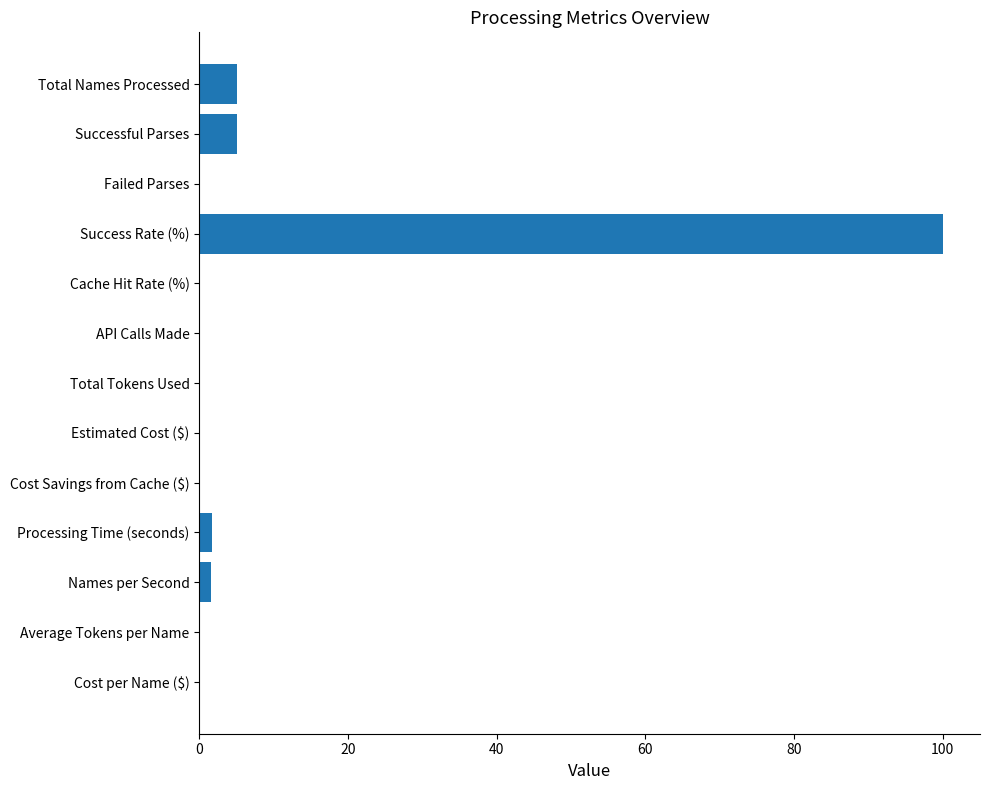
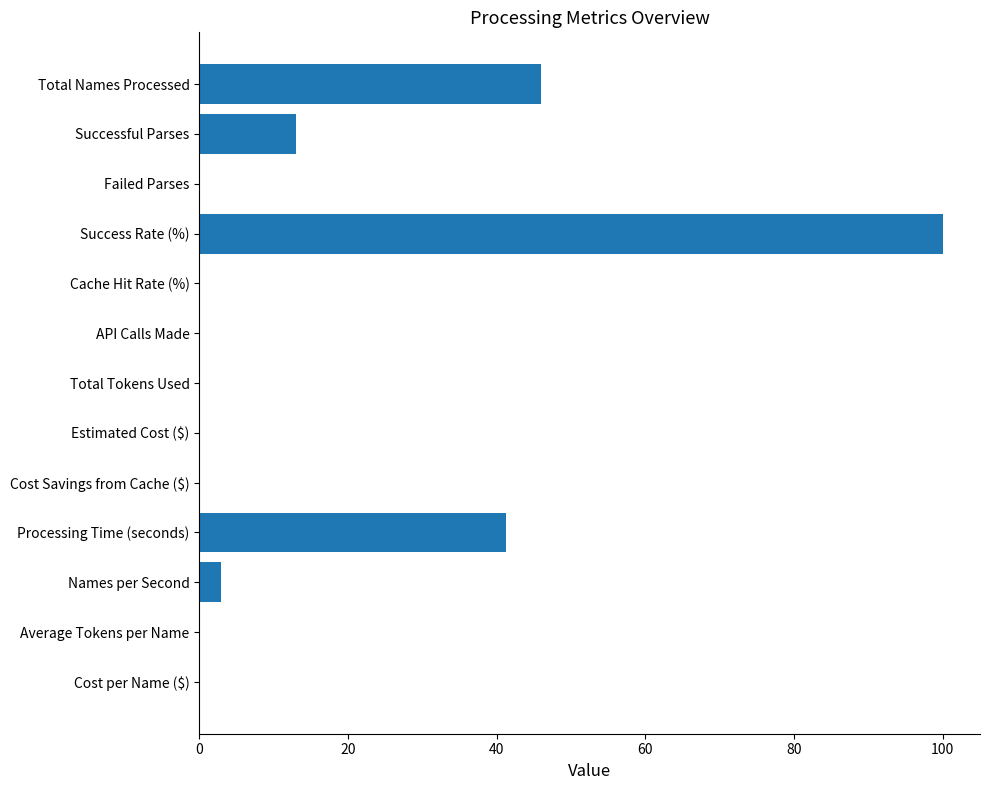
  {
-   "Total Names Processed": 5,
-   "Successful Parses": 5,
+   "Total Names Processed": 46,
+   "Successful Parses": 13,
    "Failed Parses": 0,
    "Success Rate (%)": 100,
    "Cache Hit Rate (%)": 0,
    "API Calls Made": 0,
    "Total Tokens Used": 0,
    "Estimated Cost ($)": 0,
    "Cost Savings from Cache ($)": 0,
-   "Processing Time (seconds)": 2,
-   "Names per Second": 2,
+   "Processing Time (seconds)": 41,
+   "Names per Second": 3,
    "Average Tokens per Name": 0,
    "Cost per Name ($)": 0
  }
